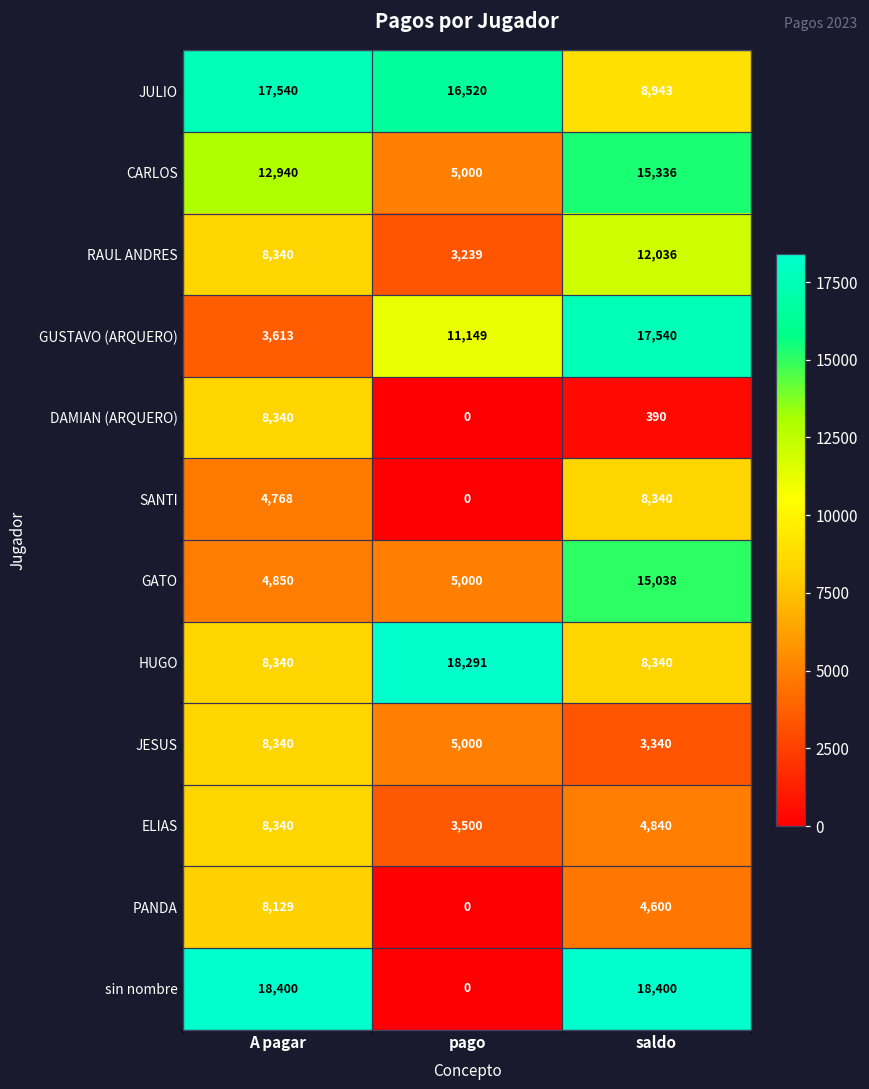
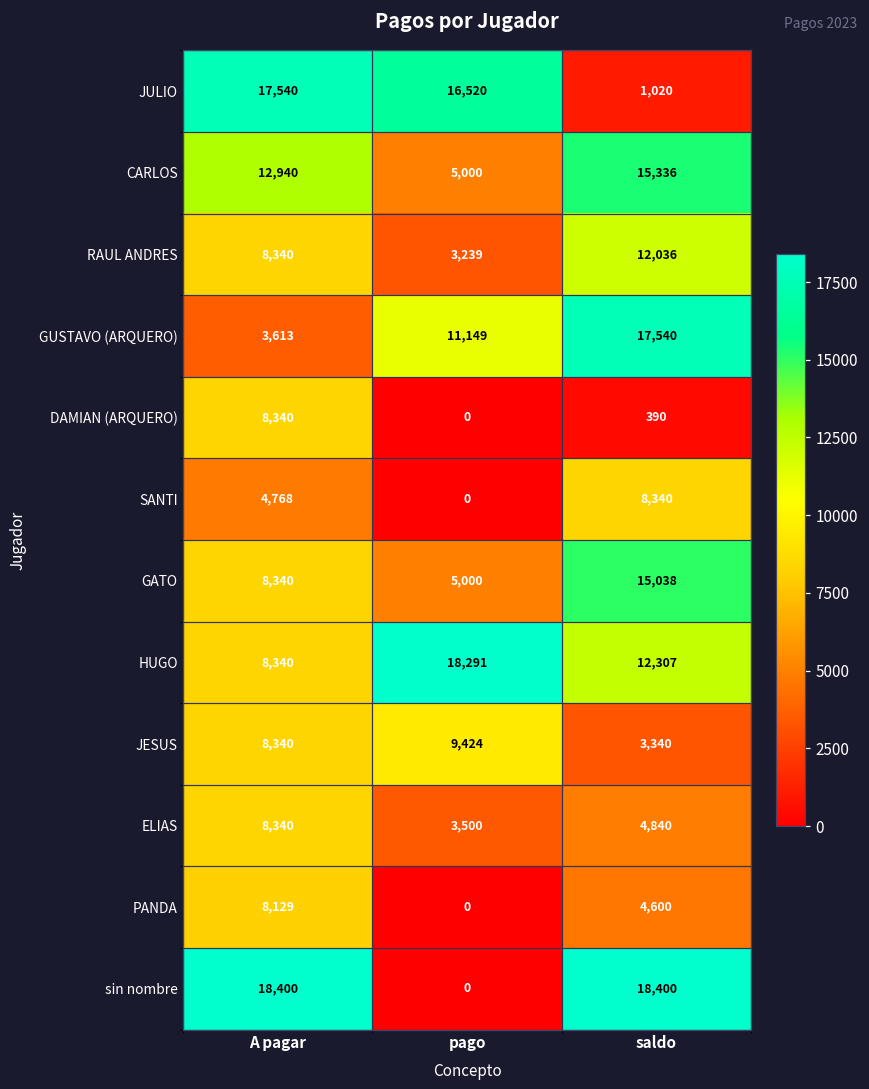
  {
    "JULIO": {
      "A pagar": "17,540",
      "pago": "16,520",
-     "saldo": "8,943"
+     "saldo": "1,020"
    },
    "CARLOS": {
      "A pagar": "12,940",
      "pago": "5,000",
      "saldo": "15,336"
    },
    "RAUL ANDRES": {
      "A pagar": "8,340",
      "pago": "3,239",
      "saldo": "12,036"
    },
    "GUSTAVO (ARQUERO)": {
      "A pagar": "3,613",
      "pago": "11,149",
      "saldo": "17,540"
    },
    "DAMIAN (ARQUERO)": {
      "A pagar": "8,340",
      "pago": "0",
      "saldo": "390"
    },
    "SANTI": {
      "A pagar": "4,768",
      "pago": "0",
      "saldo": "8,340"
    },
    "GATO": {
-     "A pagar": "4,850",
+     "A pagar": "8,340",
      "pago": "5,000",
      "saldo": "15,038"
    },
    "HUGO": {
      "A pagar": "8,340",
      "pago": "18,291",
-     "saldo": "8,340"
+     "saldo": "12,307"
    },
    "JESUS": {
      "A pagar": "8,340",
-     "pago": "5,000",
+     "pago": "9,424",
      "saldo": "3,340"
    },
    "ELIAS": {
      "A pagar": "8,340",
      "pago": "3,500",
      "saldo": "4,840"
    },
    "PANDA": {
      "A pagar": "8,129",
      "pago": "0",
      "saldo": "4,600"
    },
    "sin nombre": {
      "A pagar": "18,400",
      "pago": "0",
      "saldo": "18,400"
    }
  }
